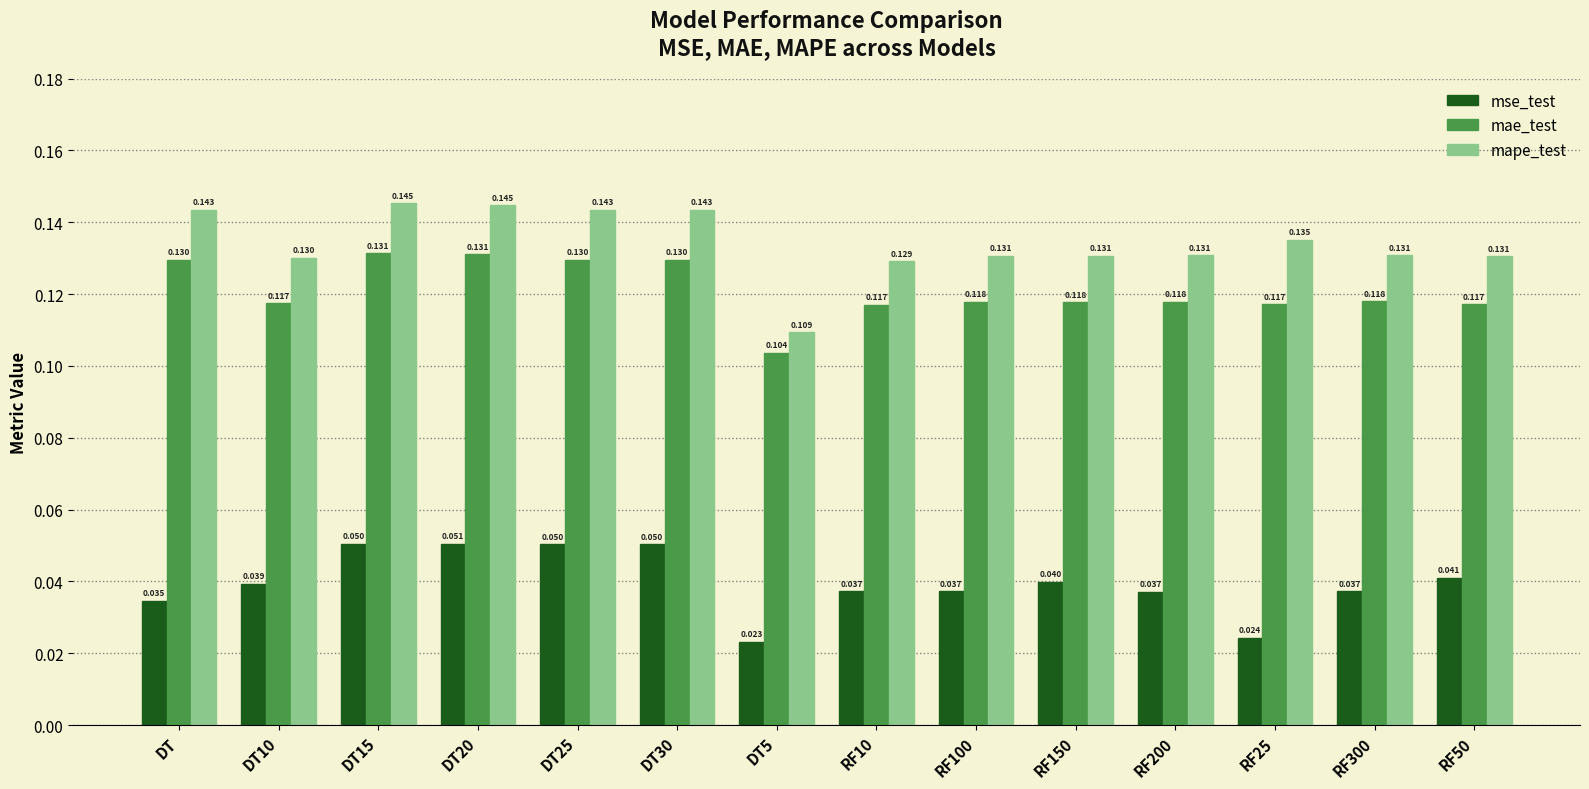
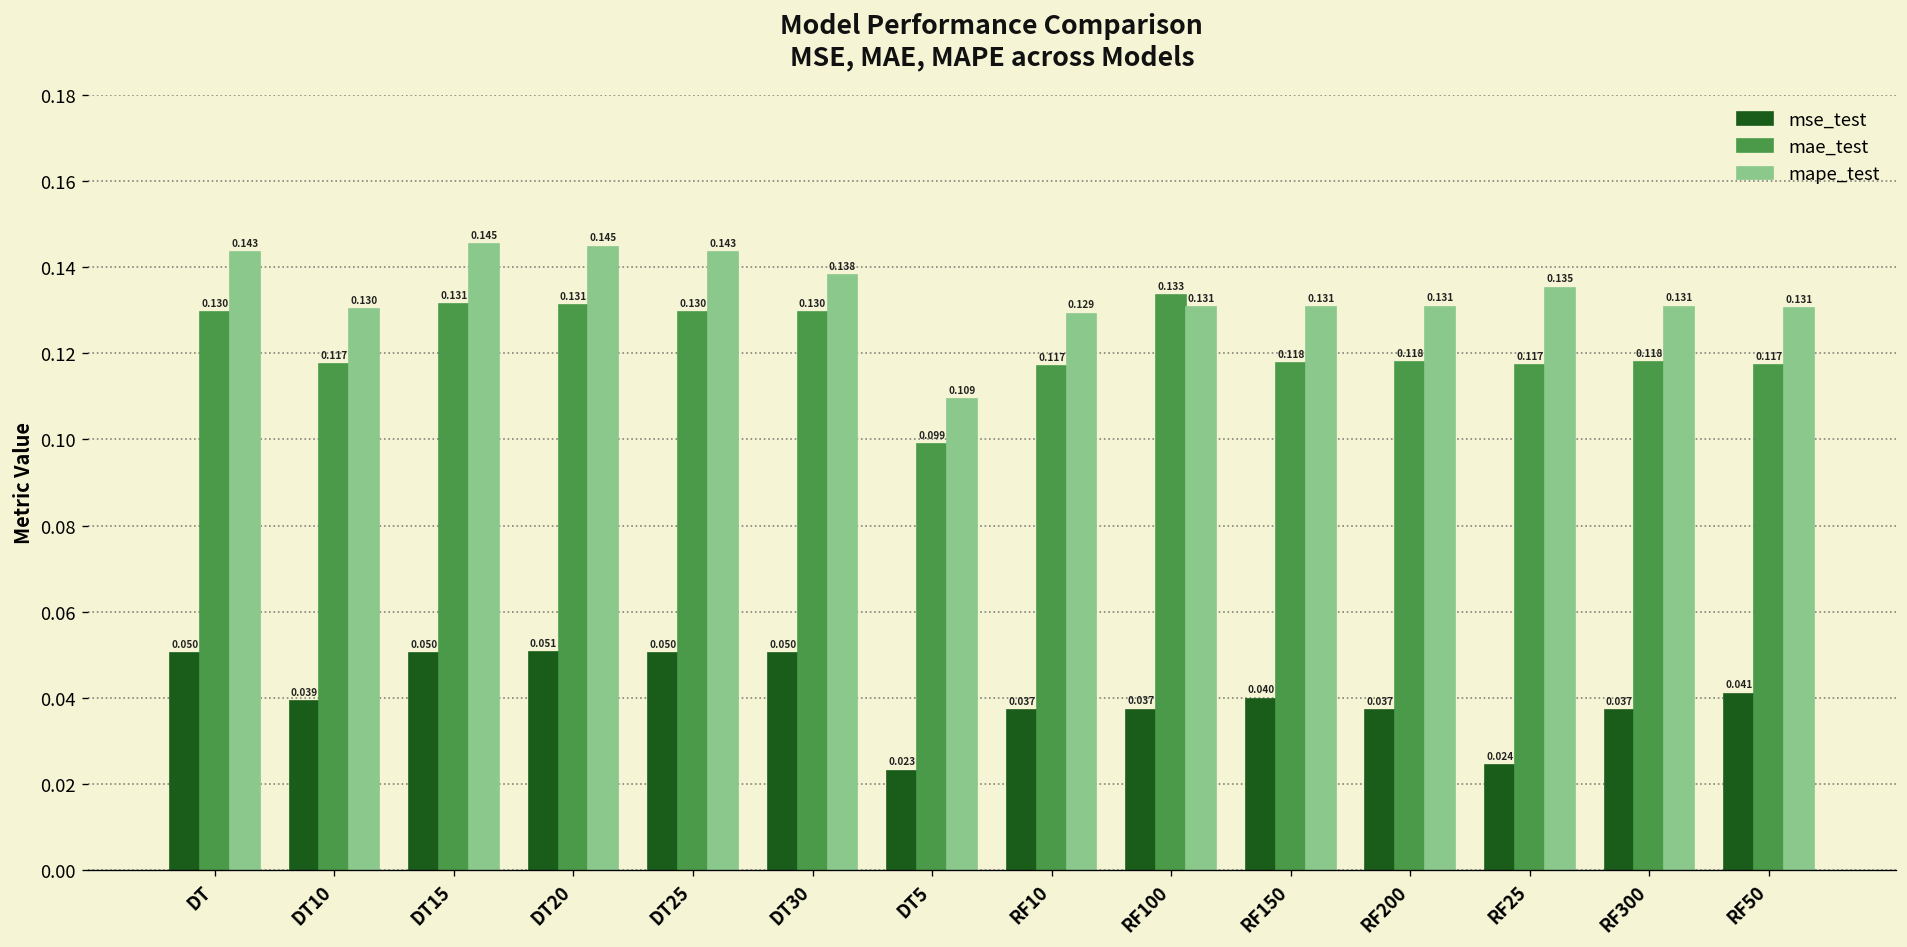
  {
    "mse_test": {
-     "DT": 0.035,
+     "DT": 0.050,
      "DT10": 0.039,
      "DT15": 0.050,
      "DT20": 0.051,
      "DT25": 0.050,
      "DT30": 0.050,
      "DT5": 0.023,
      "RF10": 0.037,
      "RF100": 0.037,
      "RF150": 0.040,
      "RF200": 0.037,
      "RF25": 0.024,
      "RF300": 0.037,
      "RF50": 0.041
    },
    "mae_test": {
      "DT": 0.130,
      "DT10": 0.117,
      "DT15": 0.131,
      "DT20": 0.131,
      "DT25": 0.130,
      "DT30": 0.130,
-     "DT5": 0.104,
+     "DT5": 0.099,
      "RF10": 0.117,
-     "RF100": 0.118,
+     "RF100": 0.133,
      "RF150": 0.118,
      "RF200": 0.118,
      "RF25": 0.117,
      "RF300": 0.118,
      "RF50": 0.117
    },
    "mape_test": {
      "DT": 0.143,
      "DT10": 0.130,
      "DT15": 0.145,
      "DT20": 0.145,
      "DT25": 0.143,
-     "DT30": 0.143,
+     "DT30": 0.138,
      "DT5": 0.109,
      "RF10": 0.129,
      "RF100": 0.131,
      "RF150": 0.131,
      "RF200": 0.131,
      "RF25": 0.135,
      "RF300": 0.131,
      "RF50": 0.131
    }
  }
